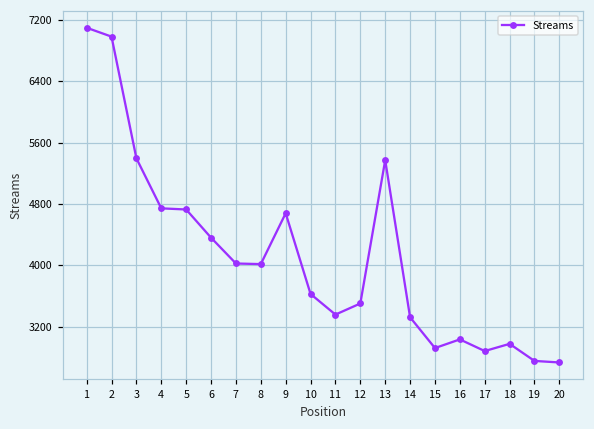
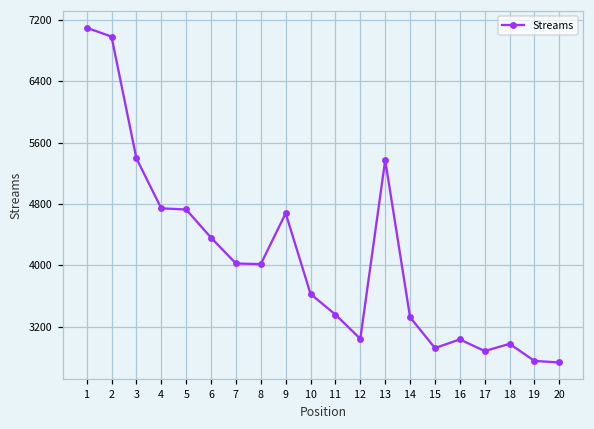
  {
    "1": 7100,
    "2": 7000,
    "3": 5400,
    "4": 4700,
    "5": 4700,
    "6": 4400,
    "7": 4000,
    "8": 4000,
    "9": 4700,
    "10": 3600,
    "11": 3400,
-   "12": 3500,
+   "12": 3000,
    "13": 5400,
    "14": 3300,
    "15": 2900,
    "16": 3000,
    "17": 2900,
    "18": 3000,
    "19": 2800,
    "20": 2700
  }
